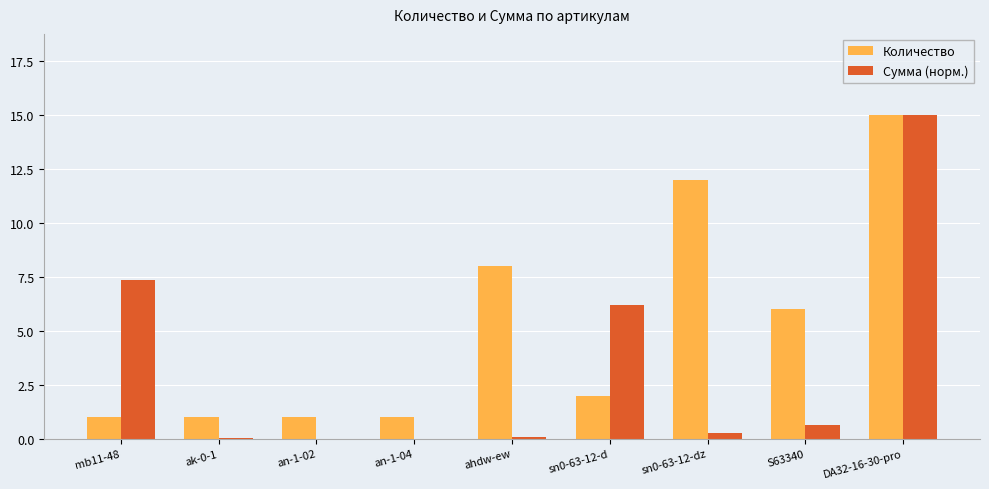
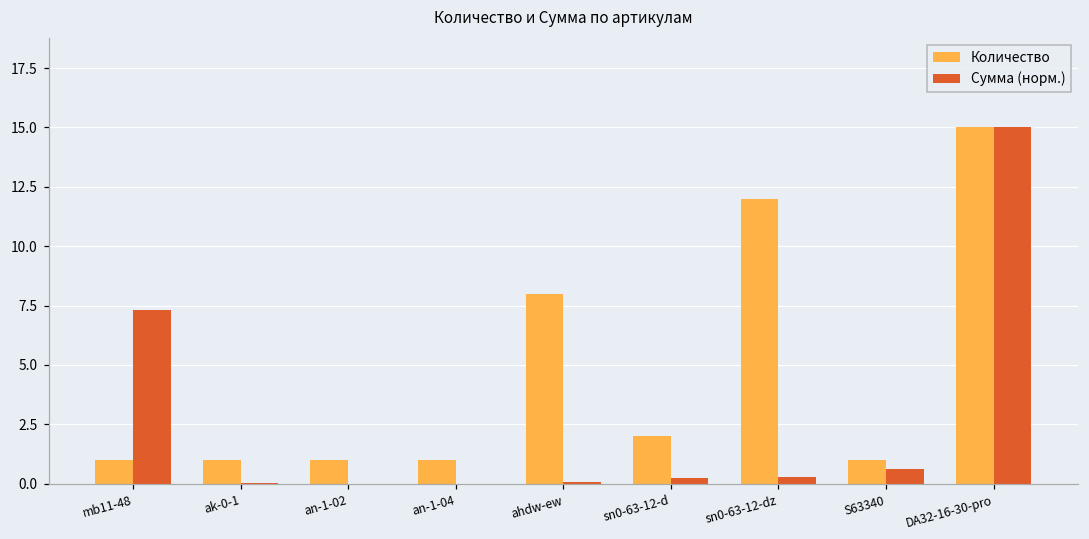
  {
    "Количество": {
      "mb11-48": 1,
      "ak-0-1": 1,
      "an-1-02": 1,
      "an-1-04": 1,
      "ahdw-ew": 8,
      "sn0-63-12-d": 2,
      "sn0-63-12-dz": 12,
-     "S63340": 6,
+     "S63340": 1,
      "DA32-16-30-pro": 15
    },
    "Сумма (норм.)": {
      "mb11-48": 7.3,
-     "sn0-63-12-d": 6.2,
+     "sn0-63-12-d": 0.2,
      "sn0-63-12-dz": 0.3,
      "S63340": 0.6,
      "DA32-16-30-pro": 15.0
    }
  }
